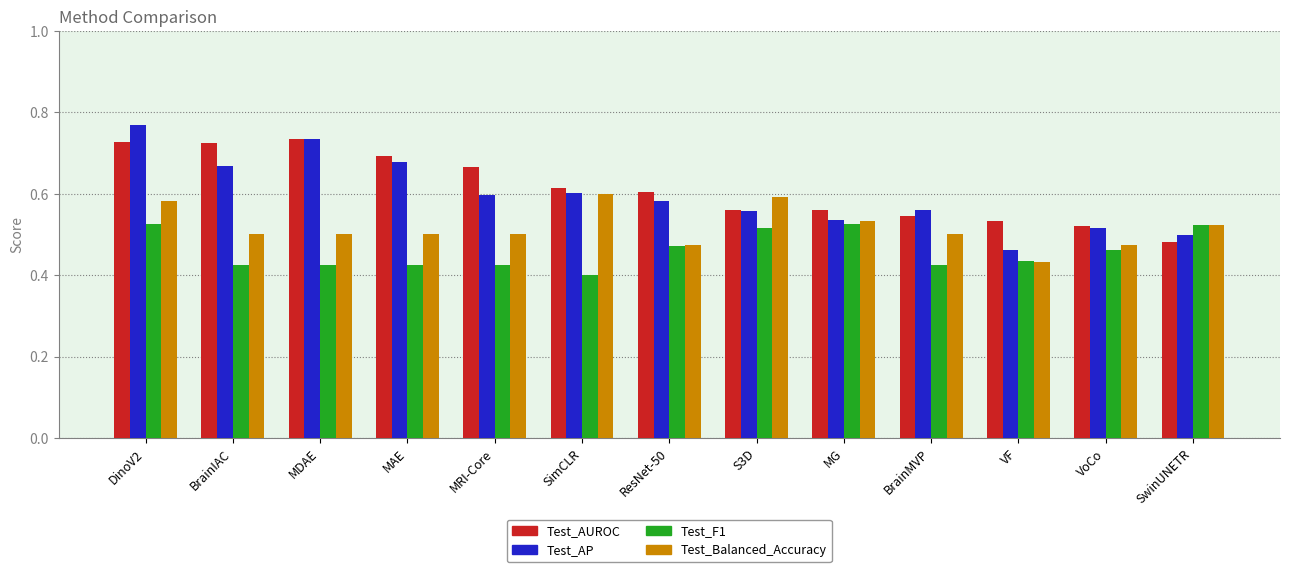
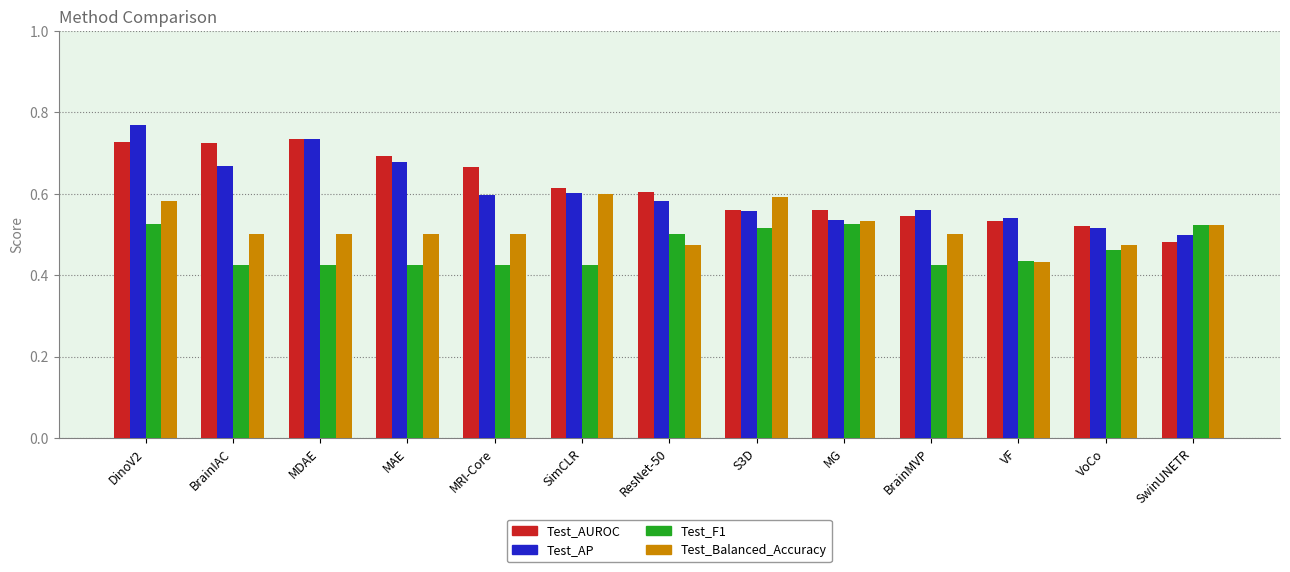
  {
    "Test_AUROC": {
      "DinoV2": 0.73,
      "BrainIAC": 0.72,
      "MDAE": 0.74,
      "MAE": 0.69,
      "MRI-Core": 0.67,
      "SimCLR": 0.61,
      "ResNet-50": 0.60,
      "S3D": 0.56,
      "MG": 0.56,
      "BrainMVP": 0.54,
      "VF": 0.53,
      "VoCo": 0.52,
      "SwinUNETR": 0.48
    },
    "Test_AP": {
      "DinoV2": 0.77,
      "BrainIAC": 0.67,
      "MDAE": 0.73,
      "MAE": 0.68,
      "MRI-Core": 0.60,
      "SimCLR": 0.60,
      "ResNet-50": 0.58,
      "S3D": 0.56,
      "MG": 0.54,
      "BrainMVP": 0.56,
-     "VF": 0.46,
+     "VF": 0.54,
      "VoCo": 0.52,
      "SwinUNETR": 0.50
    },
    "Test_F1": {
      "DinoV2": 0.53,
      "BrainIAC": 0.42,
      "MDAE": 0.42,
      "MAE": 0.42,
      "MRI-Core": 0.42,
-     "SimCLR": 0.40,
-     "ResNet-50": 0.47,
+     "SimCLR": 0.42,
+     "ResNet-50": 0.50,
      "S3D": 0.52,
      "MG": 0.53,
      "BrainMVP": 0.42,
      "VF": 0.44,
      "VoCo": 0.46,
      "SwinUNETR": 0.52
    },
    "Test_Balanced_Accuracy": {
      "DinoV2": 0.58,
      "BrainIAC": 0.50,
      "MDAE": 0.50,
      "MAE": 0.50,
      "MRI-Core": 0.50,
      "SimCLR": 0.60,
      "ResNet-50": 0.47,
      "S3D": 0.59,
      "MG": 0.53,
      "BrainMVP": 0.50,
      "VF": 0.43,
      "VoCo": 0.47,
      "SwinUNETR": 0.52
    }
  }
